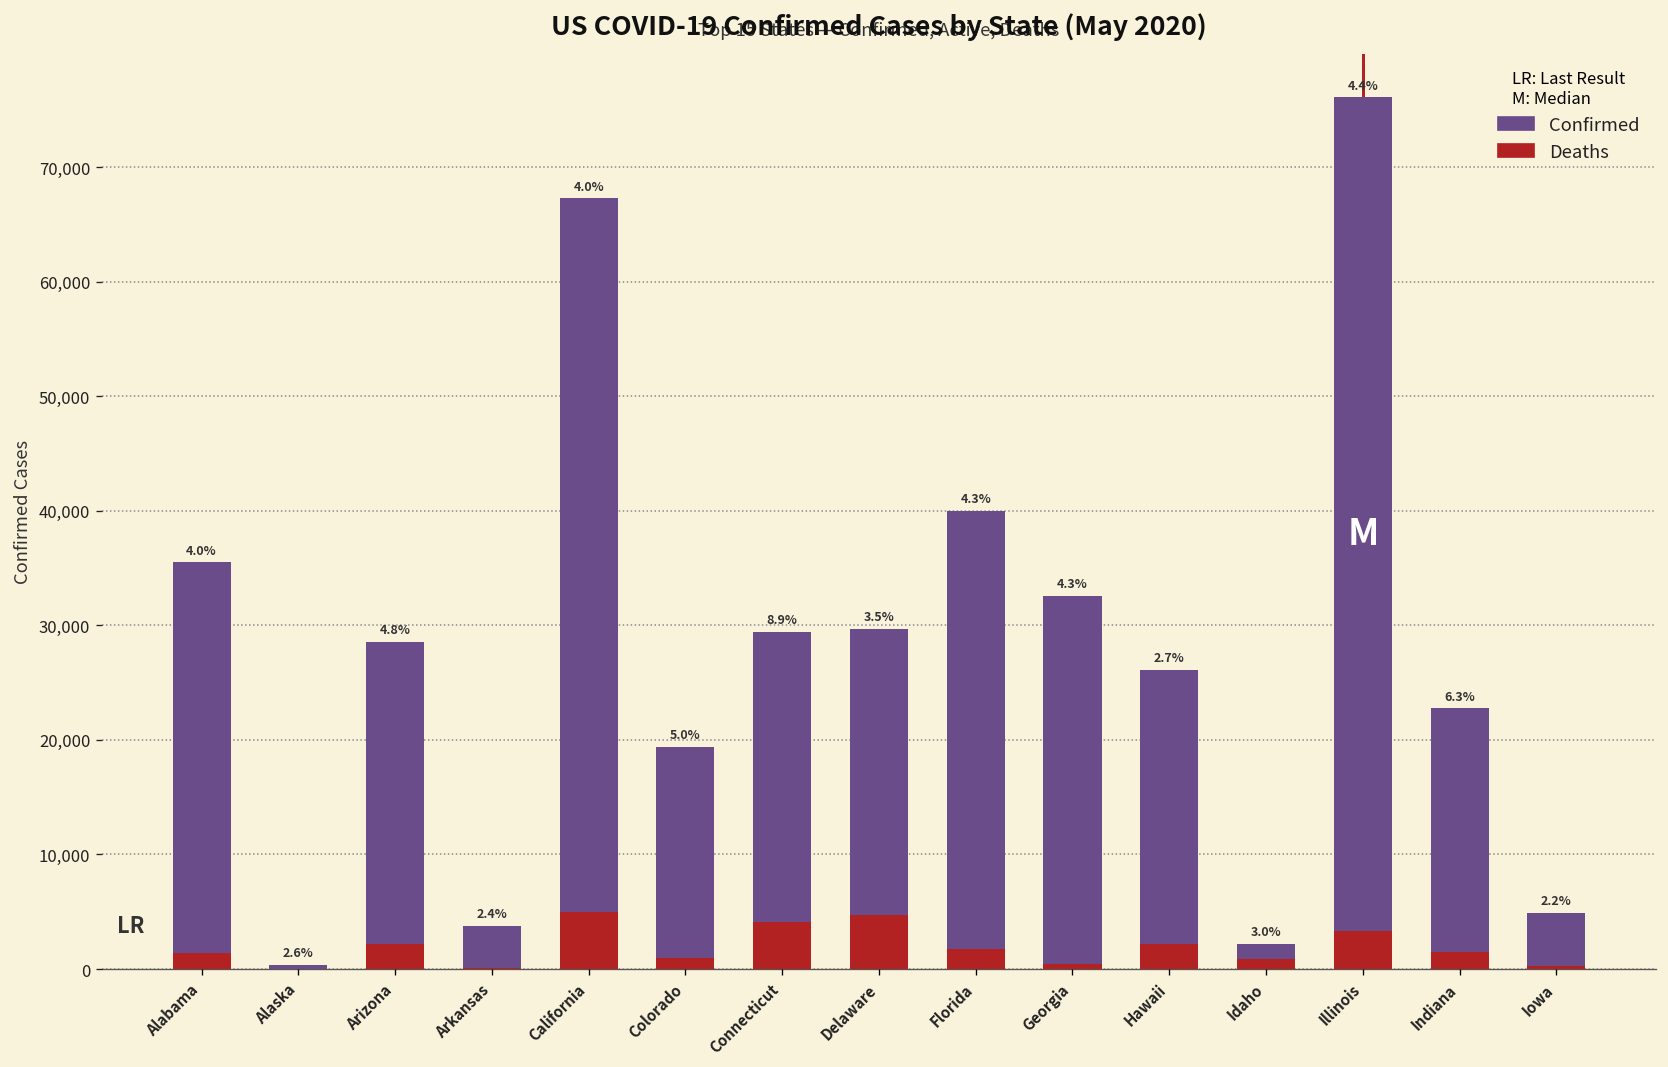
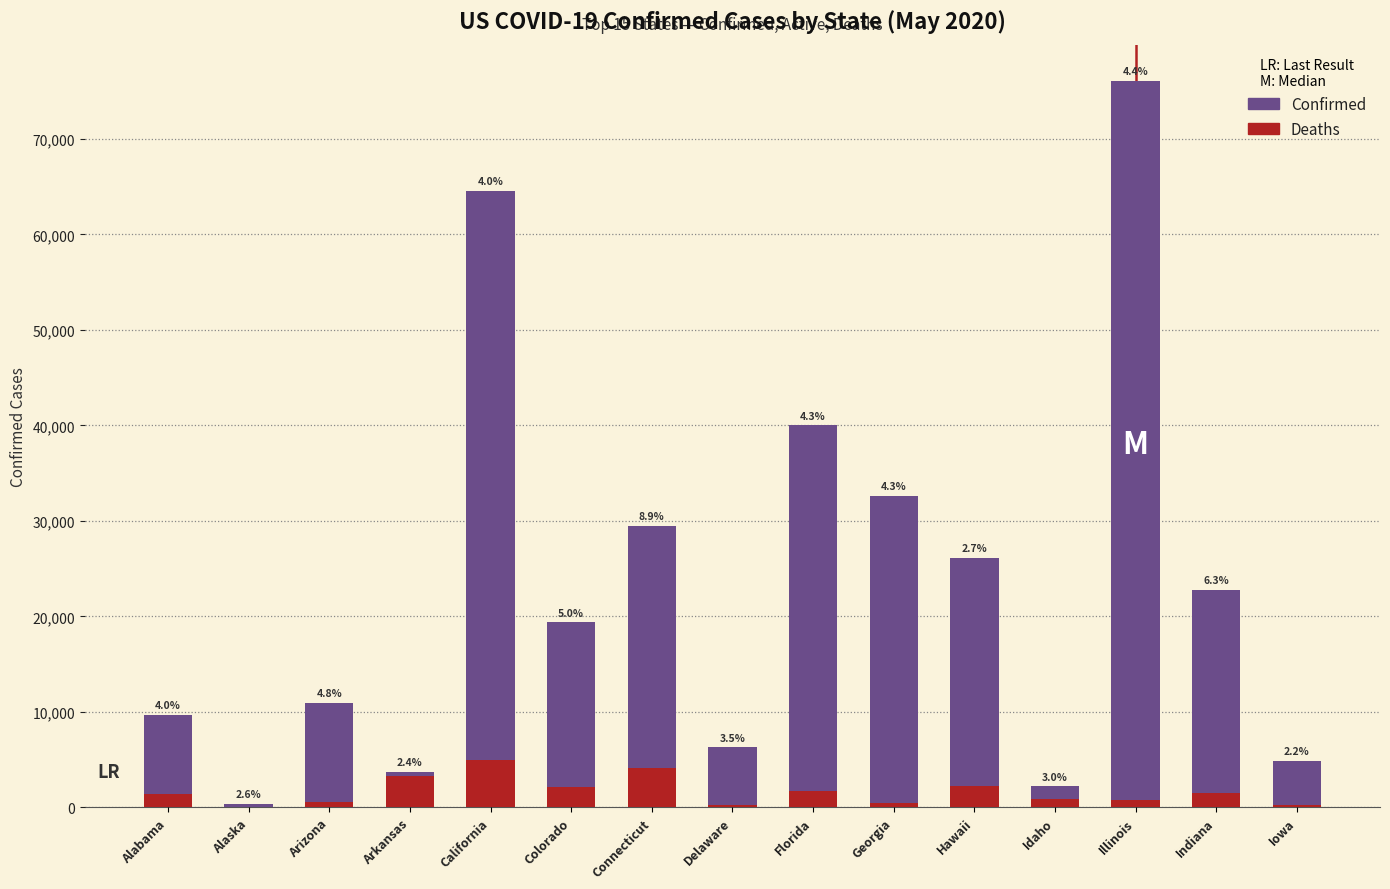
  {
    "Confirmed": {
-     "Alabama": "36,000",
-     "Arizona": "29,000",
-     "California": "67,000",
-     "Delaware": "30,000"
+     "Alabama": "10,000",
+     "Arizona": "11,000",
+     "California": "65,000",
+     "Delaware": "6,000"
    },
    "Deaths": {
-     "Arizona": "2,000",
-     "Arkansas": "0",
-     "Colorado": "1,000",
-     "Delaware": "5,000",
-     "Illinois": "3,000"
+     "Arizona": "1,000",
+     "Arkansas": "3,000",
+     "Colorado": "2,000",
+     "Delaware": "0",
+     "Illinois": "1,000"
    }
  }
